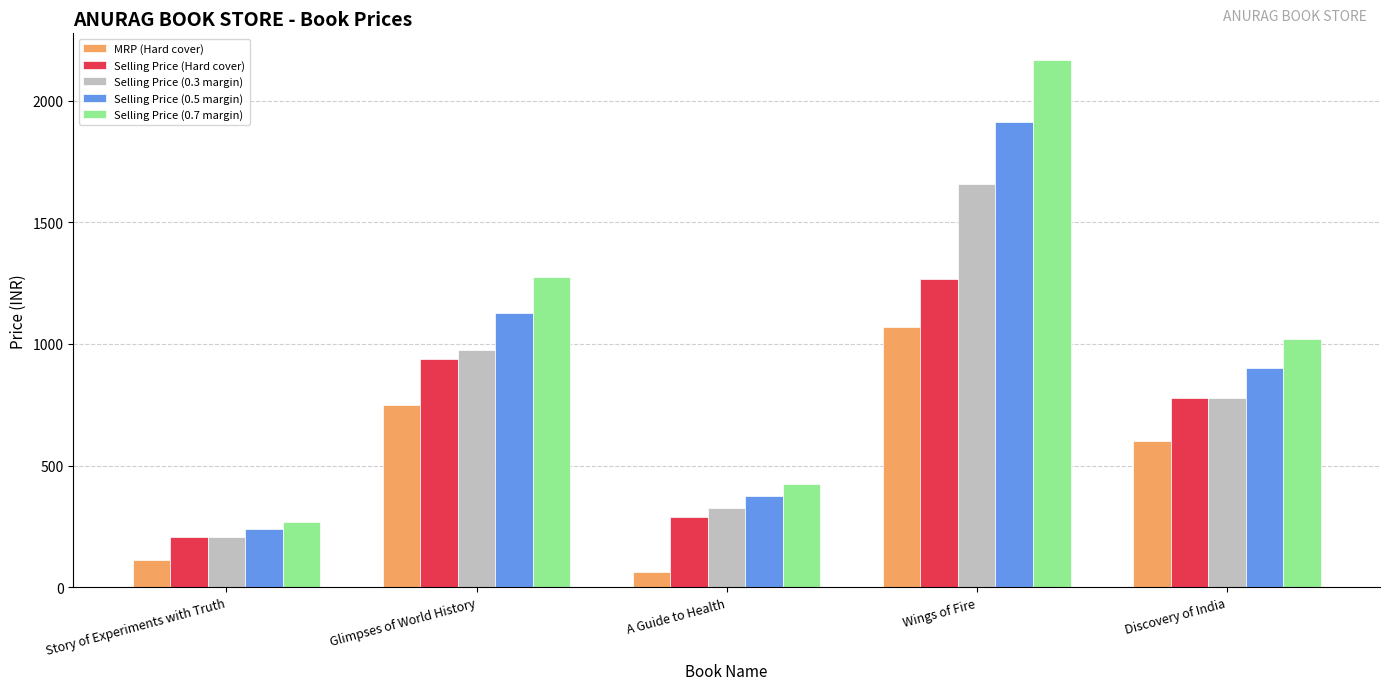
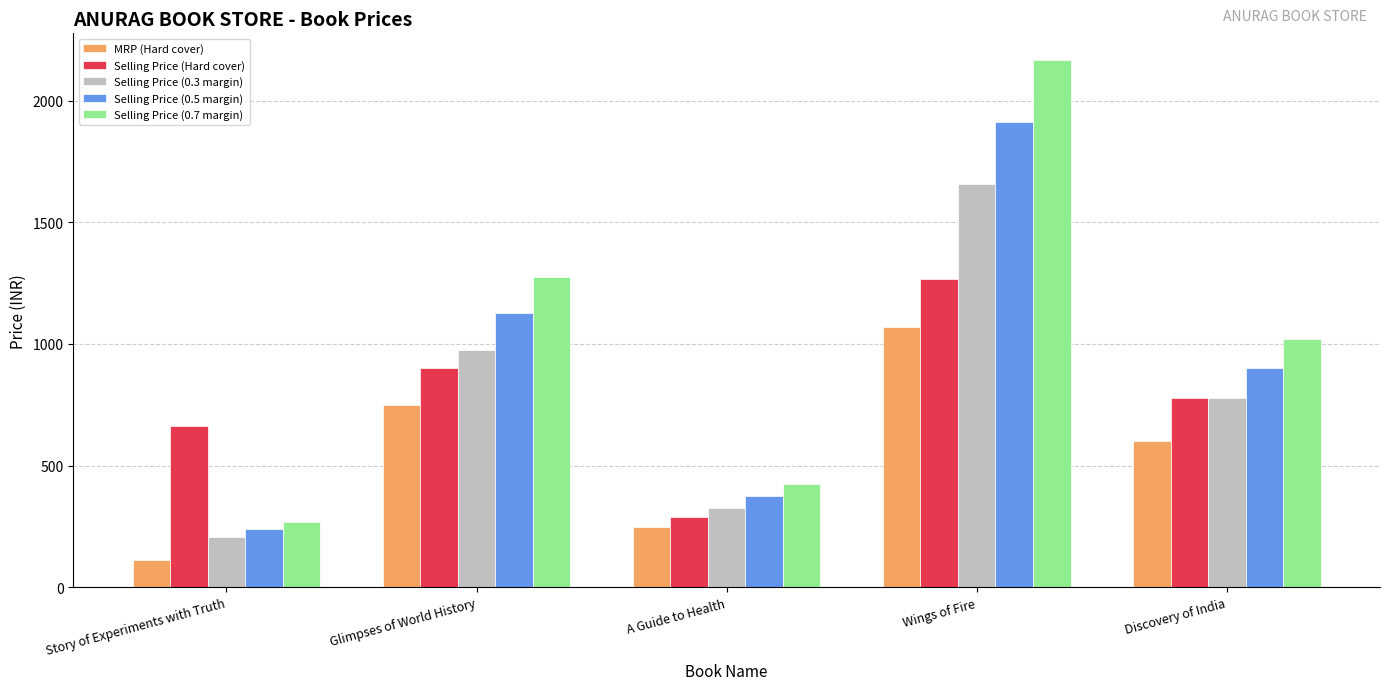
  {
    "MRP (Hard cover)": {
      "Story of Experiments with Truth": 110,
      "Glimpses of World History": 750,
-     "A Guide to Health": 60,
+     "A Guide to Health": 250,
      "Wings of Fire": 1070,
      "Discovery of India": 600
    },
    "Selling Price (Hard cover)": {
-     "Story of Experiments with Truth": 210,
-     "Glimpses of World History": 940,
+     "Story of Experiments with Truth": 660,
+     "Glimpses of World History": 900,
      "A Guide to Health": 290,
      "Wings of Fire": 1270,
      "Discovery of India": 780
    },
    "Selling Price (0.3 margin)": {
      "Story of Experiments with Truth": 210,
      "Glimpses of World History": 980,
      "A Guide to Health": 330,
      "Wings of Fire": 1660,
      "Discovery of India": 780
    },
    "Selling Price (0.5 margin)": {
      "Story of Experiments with Truth": 240,
      "Glimpses of World History": 1130,
      "A Guide to Health": 380,
      "Wings of Fire": 1910,
      "Discovery of India": 900
    },
    "Selling Price (0.7 margin)": {
      "Story of Experiments with Truth": 270,
      "Glimpses of World History": 1280,
      "A Guide to Health": 430,
      "Wings of Fire": 2170,
      "Discovery of India": 1020
    }
  }
